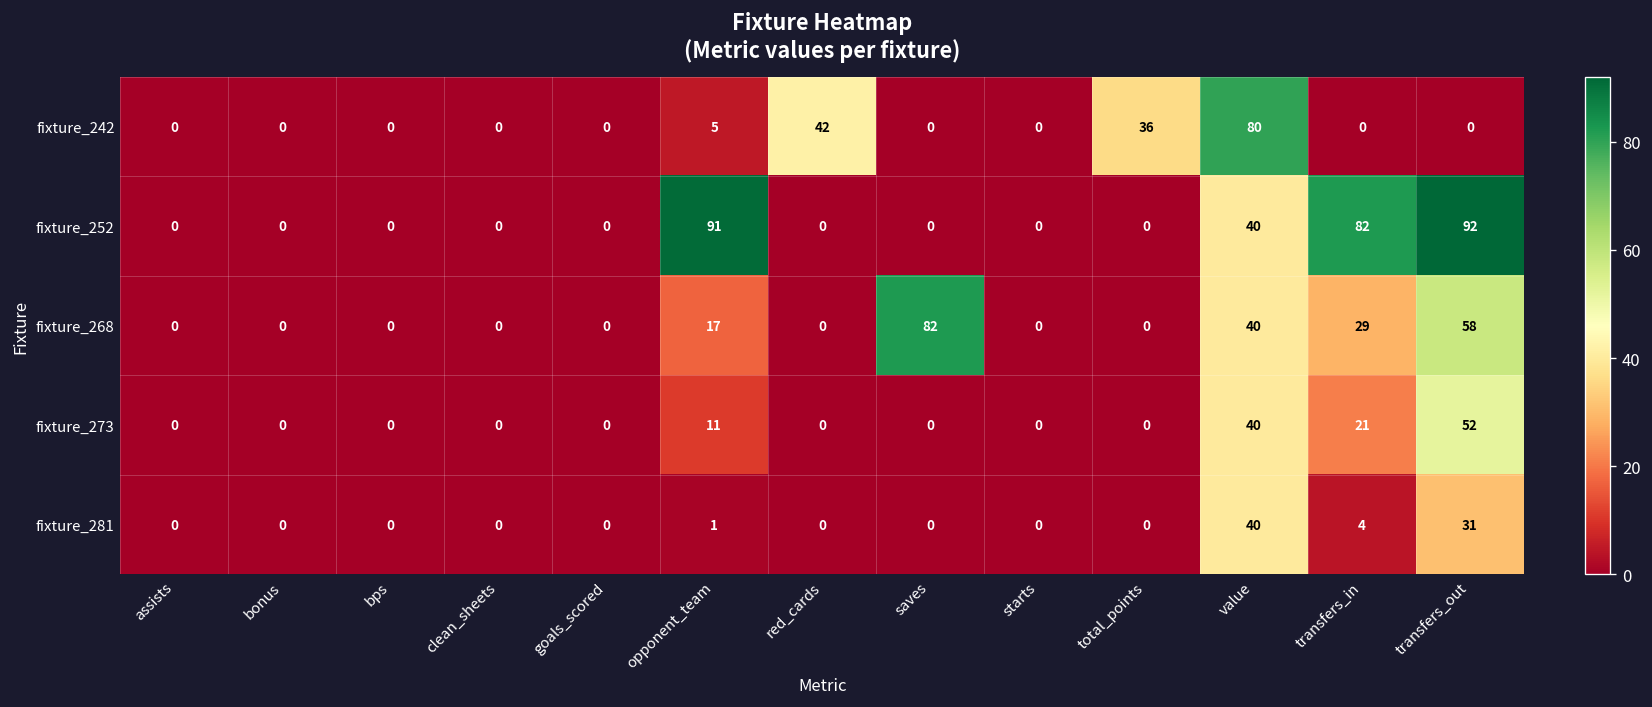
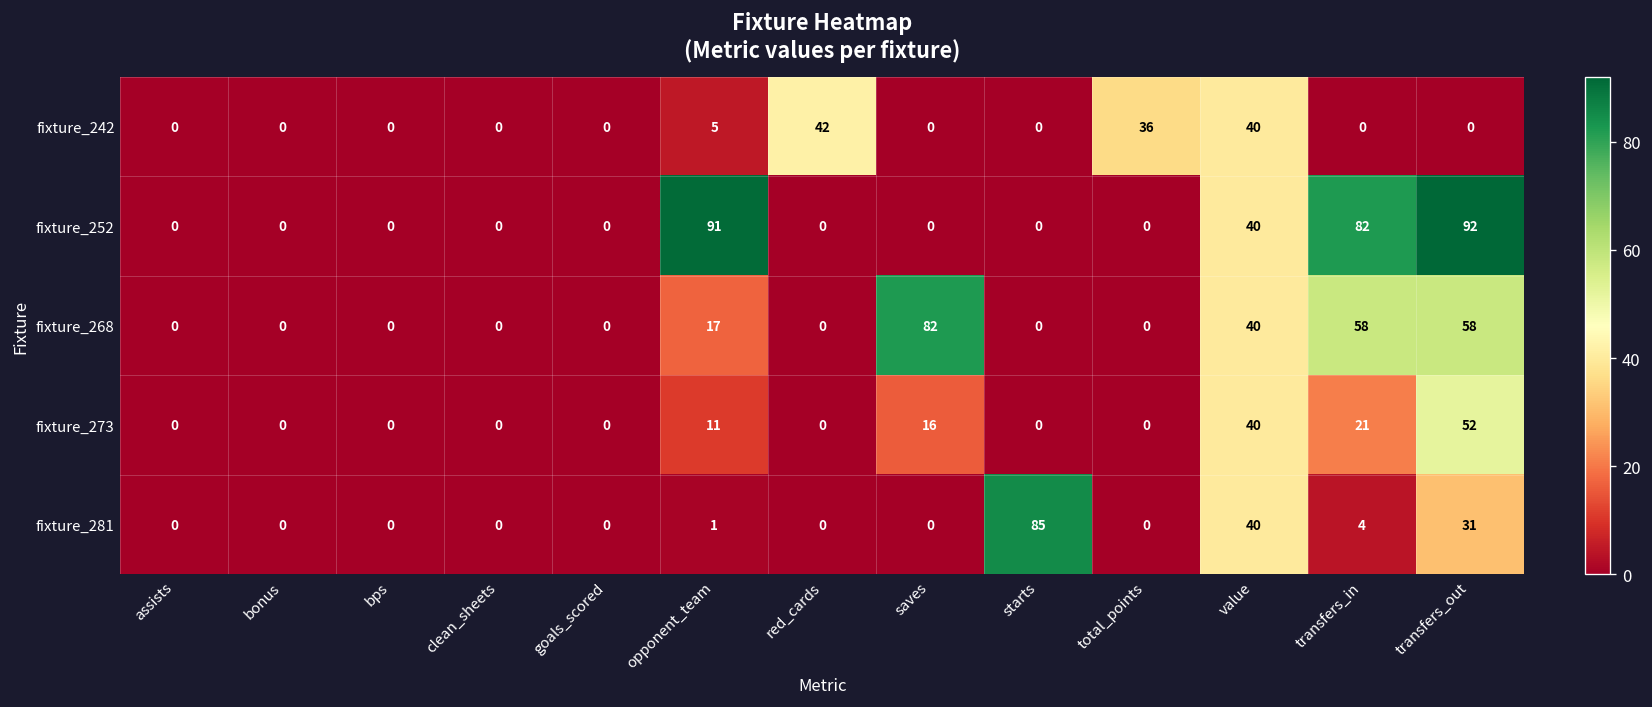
  {
    "fixture_242": {
      "assists": 0,
      "bonus": 0,
      "bps": 0,
      "clean_sheets": 0,
      "goals_scored": 0,
      "opponent_team": 5,
      "red_cards": 42,
      "saves": 0,
      "starts": 0,
      "total_points": 36,
-     "value": 80,
+     "value": 40,
      "transfers_in": 0,
      "transfers_out": 0
    },
    "fixture_252": {
      "assists": 0,
      "bonus": 0,
      "bps": 0,
      "clean_sheets": 0,
      "goals_scored": 0,
      "opponent_team": 91,
      "red_cards": 0,
      "saves": 0,
      "starts": 0,
      "total_points": 0,
      "value": 40,
      "transfers_in": 82,
      "transfers_out": 92
    },
    "fixture_268": {
      "assists": 0,
      "bonus": 0,
      "bps": 0,
      "clean_sheets": 0,
      "goals_scored": 0,
      "opponent_team": 17,
      "red_cards": 0,
      "saves": 82,
      "starts": 0,
      "total_points": 0,
      "value": 40,
-     "transfers_in": 29,
+     "transfers_in": 58,
      "transfers_out": 58
    },
    "fixture_273": {
      "assists": 0,
      "bonus": 0,
      "bps": 0,
      "clean_sheets": 0,
      "goals_scored": 0,
      "opponent_team": 11,
      "red_cards": 0,
-     "saves": 0,
+     "saves": 16,
      "starts": 0,
      "total_points": 0,
      "value": 40,
      "transfers_in": 21,
      "transfers_out": 52
    },
    "fixture_281": {
      "assists": 0,
      "bonus": 0,
      "bps": 0,
      "clean_sheets": 0,
      "goals_scored": 0,
      "opponent_team": 1,
      "red_cards": 0,
      "saves": 0,
-     "starts": 0,
+     "starts": 85,
      "total_points": 0,
      "value": 40,
      "transfers_in": 4,
      "transfers_out": 31
    }
  }
